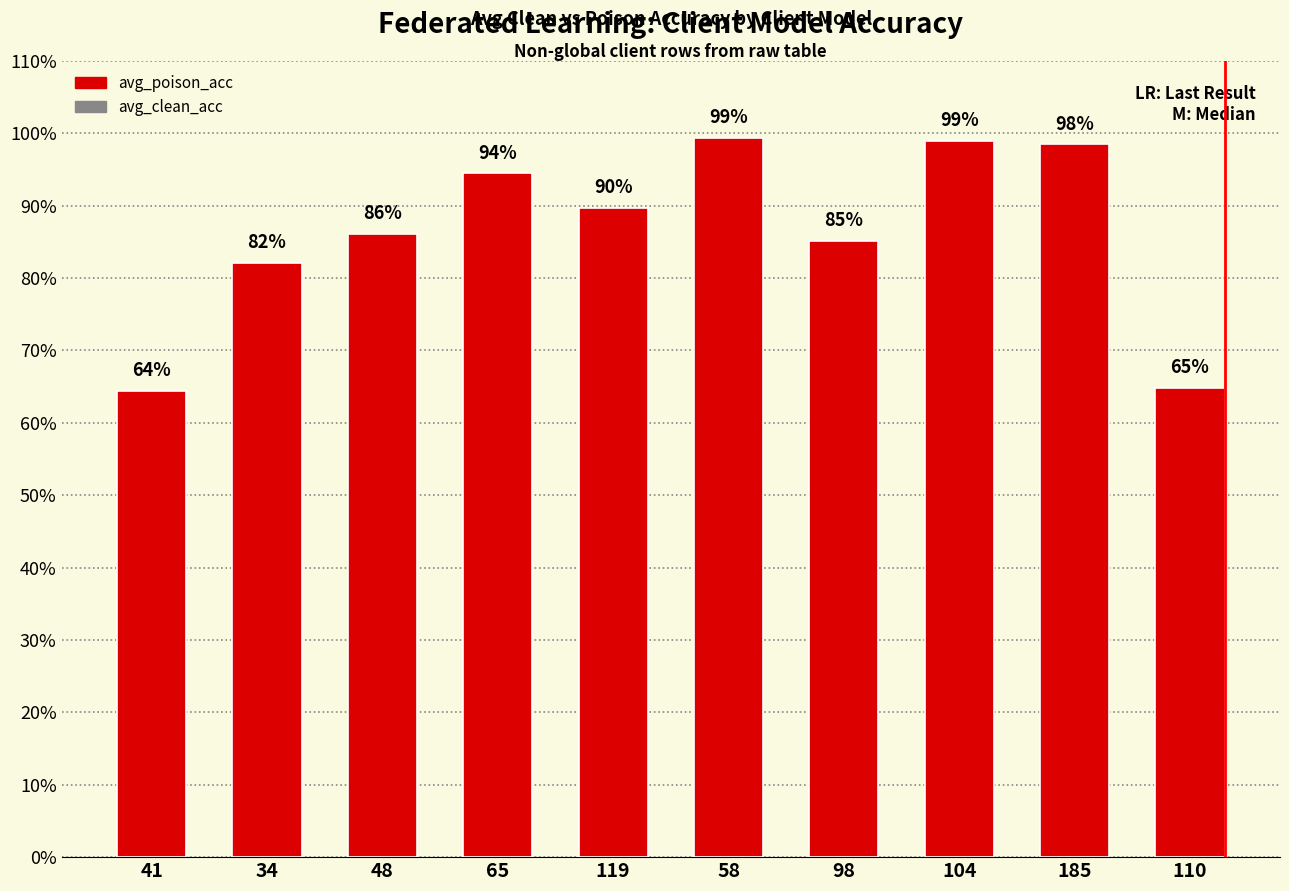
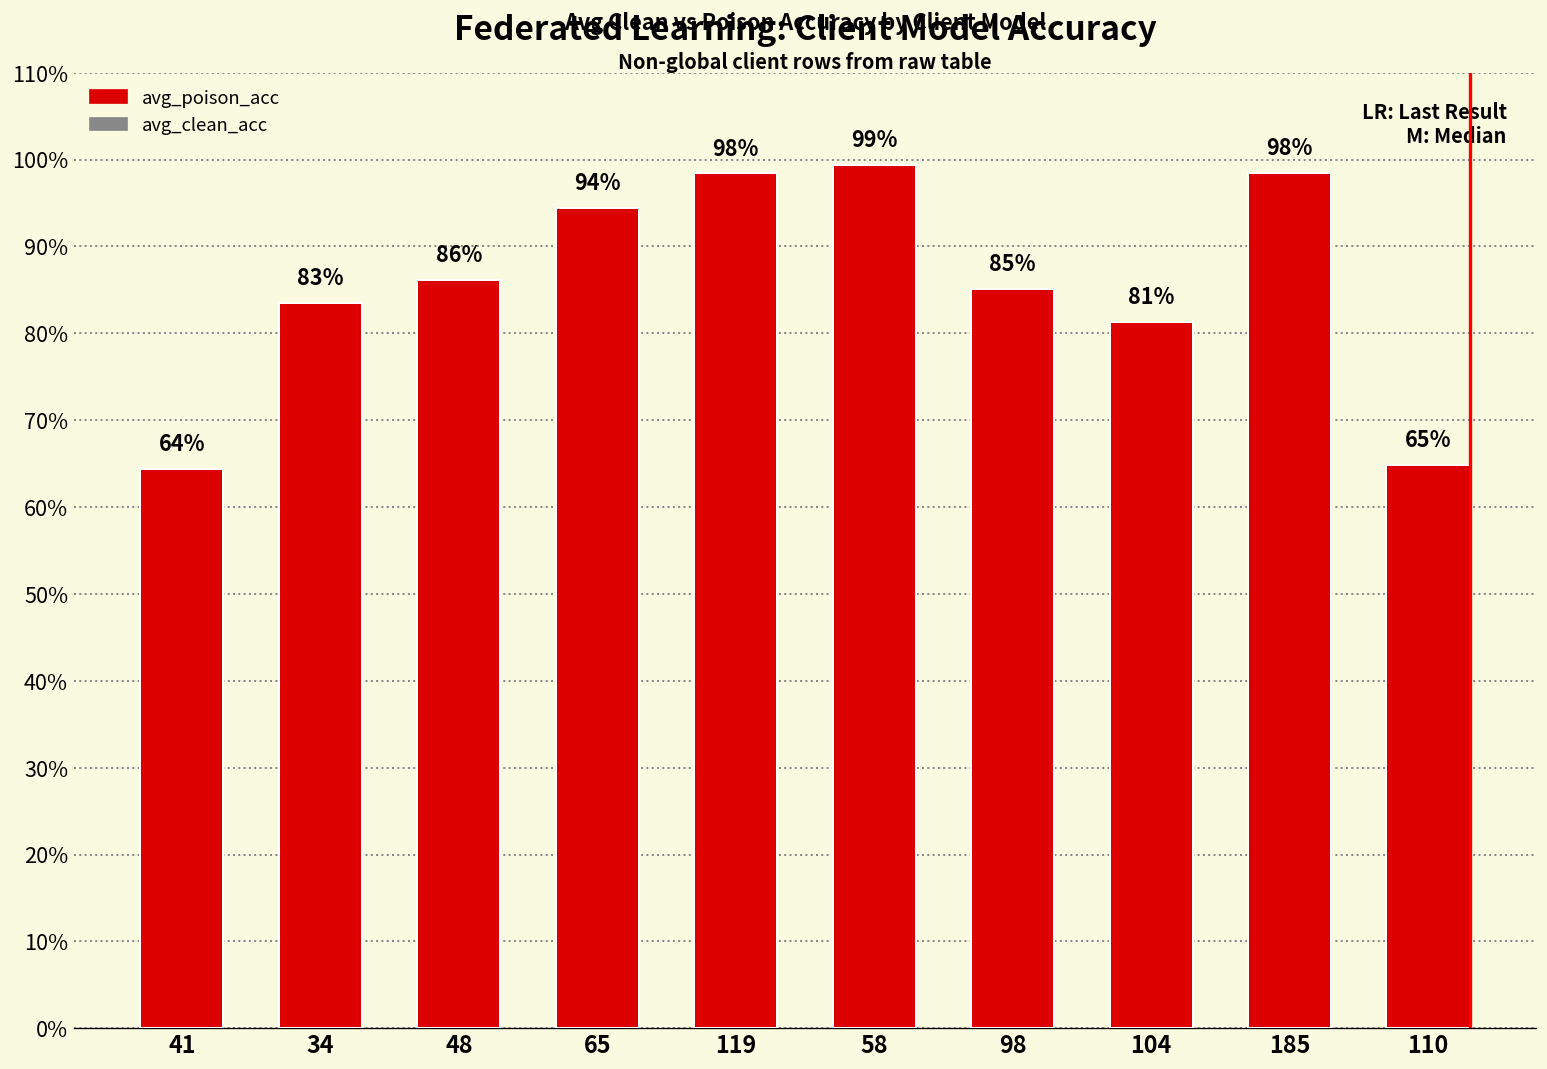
  {
    "avg_poison_acc": {
      "41": "64%",
-     "34": "82%",
+     "34": "83%",
      "48": "86%",
      "65": "94%",
-     "119": "90%",
+     "119": "98%",
      "58": "99%",
      "98": "85%",
-     "104": "99%",
+     "104": "81%",
      "185": "98%",
      "110": "65%"
    }
  }
